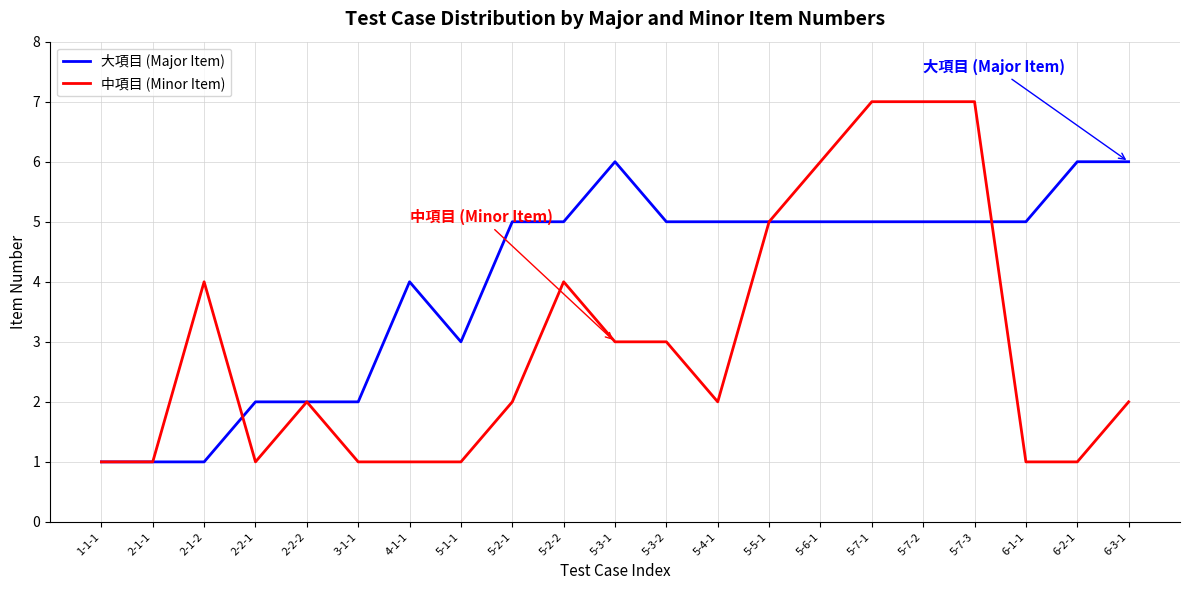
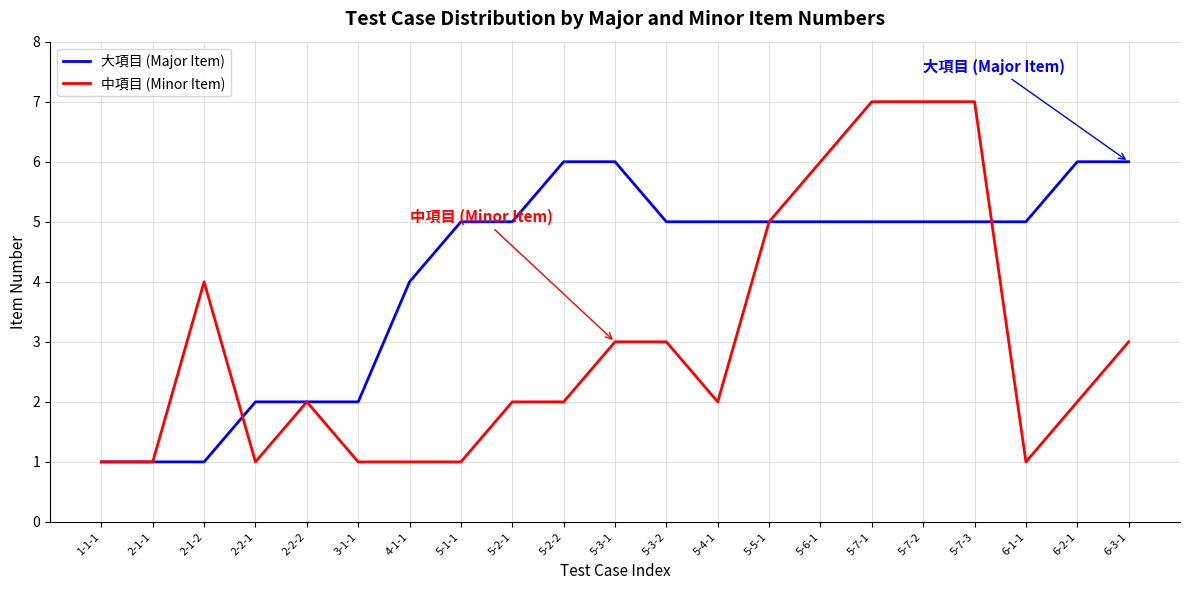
  {
    "大項目 (Major Item)": {
      "2-1-2": 1,
      "2-2-1": 2,
      "3-1-1": 2,
      "4-1-1": 4,
-     "5-1-1": 3,
+     "5-1-1": 5,
      "5-2-1": 5,
-     "5-2-2": 5,
+     "5-2-2": 6,
      "5-3-1": 6,
      "5-3-2": 5,
      "5-4-1": 5,
      "5-6-1": 5,
      "5-7-1": 5,
      "5-7-2": 5,
      "5-7-3": 5,
      "6-1-1": 5,
      "6-2-1": 6,
      "6-3-1": 6
    },
    "中項目 (Minor Item)": {
      "2-1-2": 4,
      "2-2-1": 1,
      "3-1-1": 1,
      "4-1-1": 1,
      "5-1-1": 1,
      "5-2-1": 2,
-     "5-2-2": 4,
+     "5-2-2": 2,
      "5-3-1": 3,
      "5-3-2": 3,
      "5-4-1": 2,
      "5-6-1": 6,
      "5-7-1": 7,
      "5-7-2": 7,
      "5-7-3": 7,
      "6-1-1": 1,
-     "6-2-1": 1,
-     "6-3-1": 2
+     "6-2-1": 2,
+     "6-3-1": 3
    }
  }
